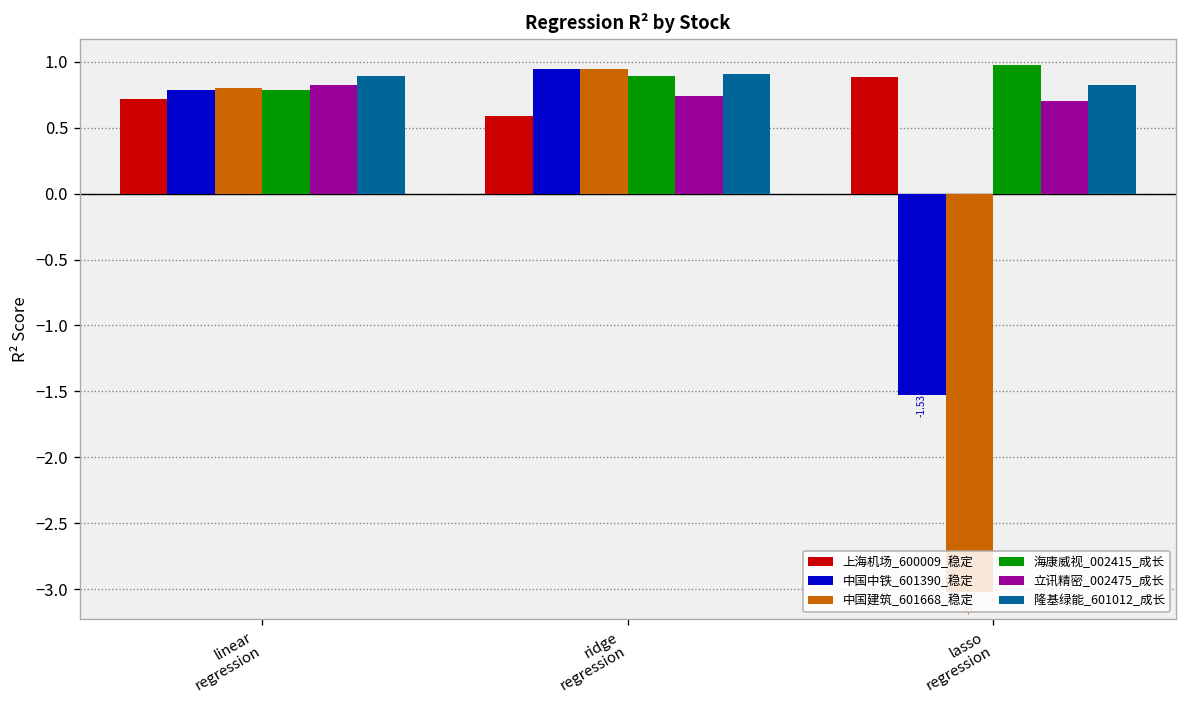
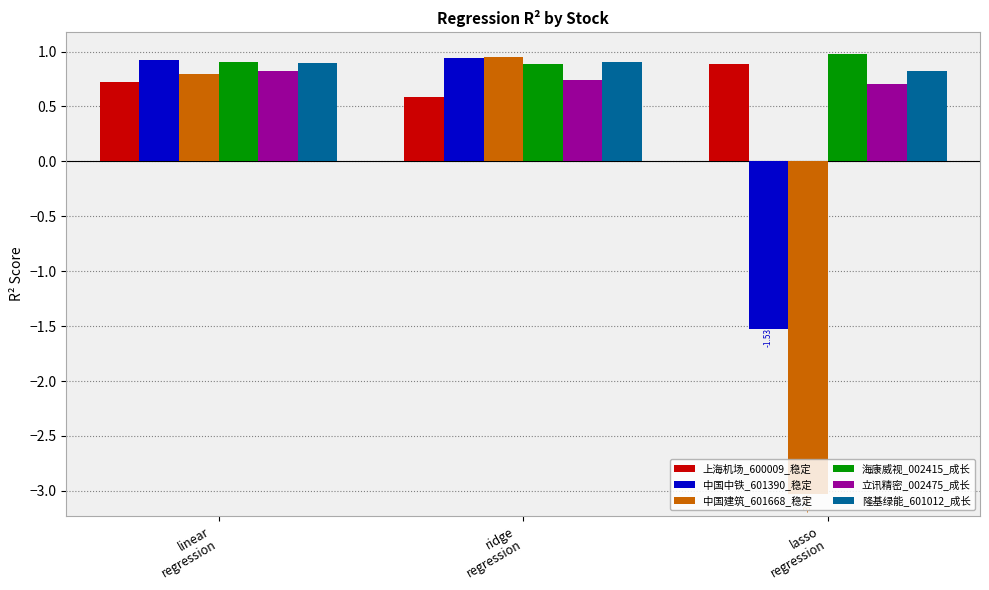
  {
    "上海机场_600009_稳定": {
      "linear regression": 0.72,
      "ridge regression": 0.59,
      "lasso regression": 0.89
    },
    "中国中铁_601390_稳定": {
-     "linear regression": 0.79,
+     "linear regression": 0.92,
      "ridge regression": 0.95
    },
    "中国建筑_601668_稳定": {
      "linear regression": 0.80,
      "ridge regression": 0.95
    },
    "海康威视_002415_成长": {
-     "linear regression": 0.79,
+     "linear regression": 0.91,
      "ridge regression": 0.89,
      "lasso regression": 0.98
    },
    "立讯精密_002475_成长": {
      "linear regression": 0.83,
      "ridge regression": 0.74,
      "lasso regression": 0.70
    },
    "隆基绿能_601012_成长": {
      "linear regression": 0.89,
      "ridge regression": 0.91,
      "lasso regression": 0.82
    }
  }
